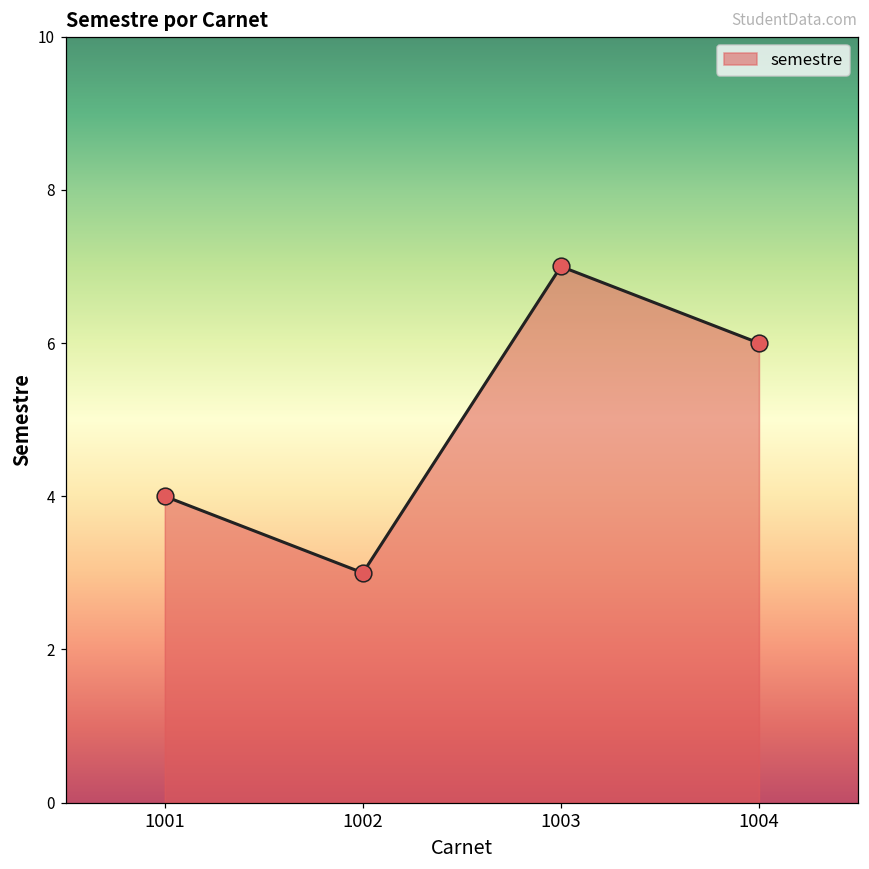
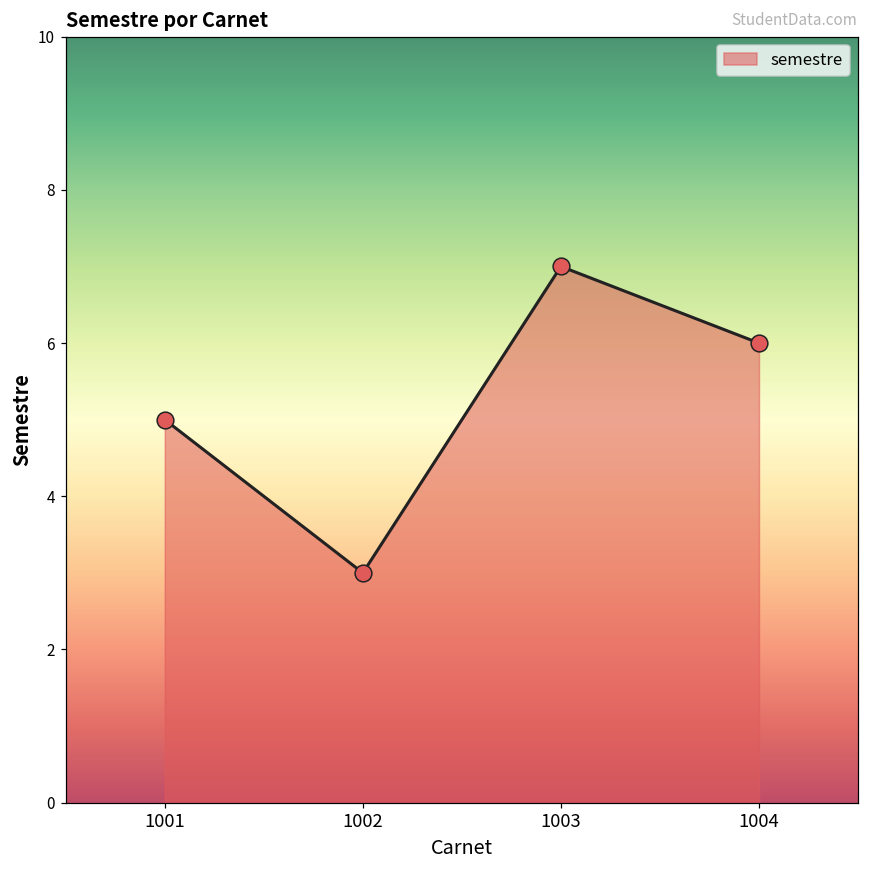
  {
-   "1001": 4,
+   "1001": 5,
    "1002": 3,
    "1003": 7,
    "1004": 6
  }
